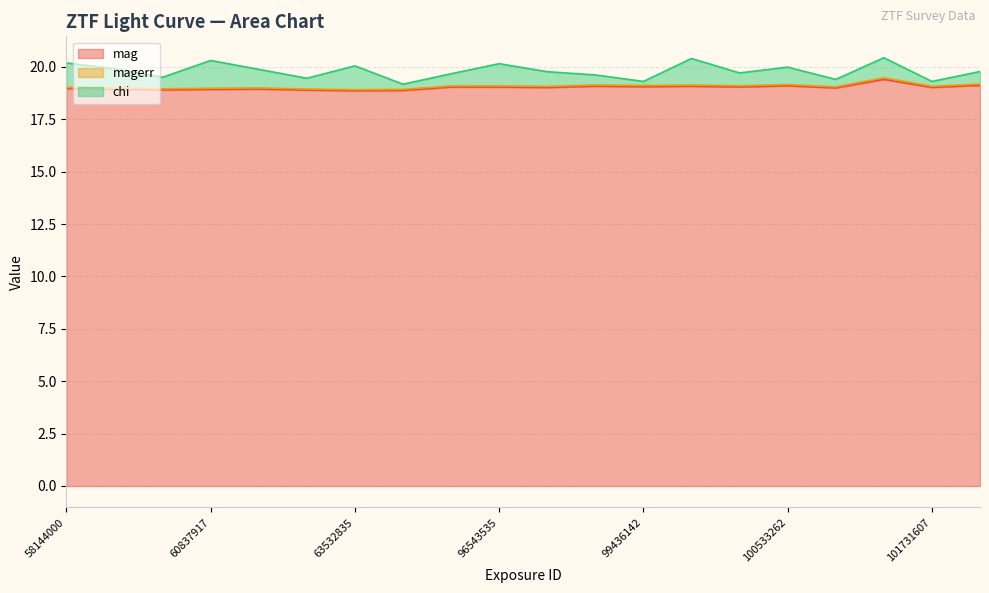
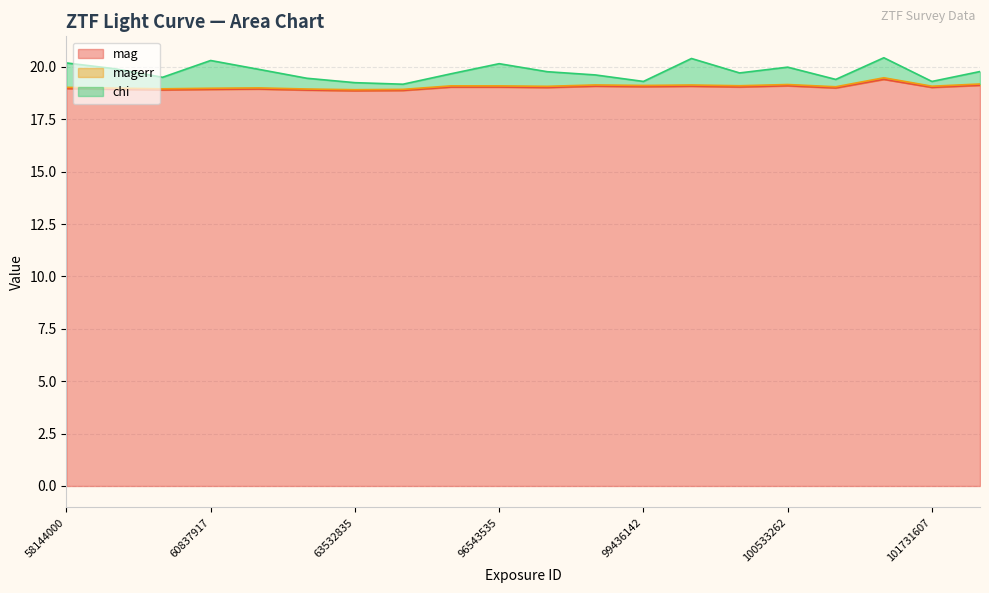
  {
    "chi": {
      "58144000": 1.2,
      "60837917": 1.3,
-     "63532835": 1.1,
+     "63532835": 0.3,
      "96543535": 1.1,
      "99436142": 0.2,
      "100533262": 0.8,
      "101731607": 0.2
    }
  }
